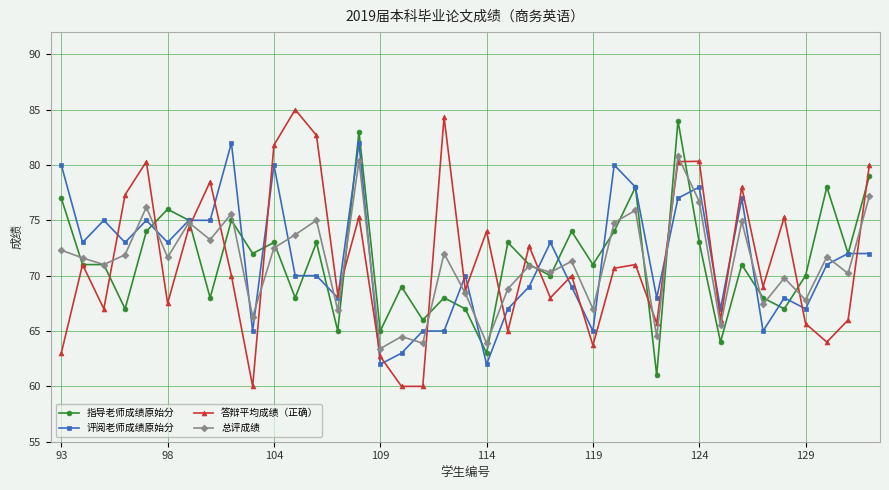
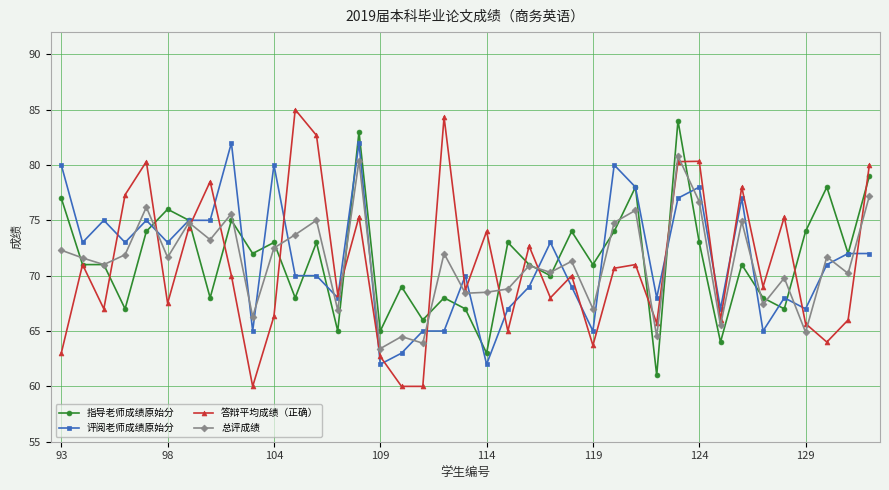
  {
    "指导老师成绩原始分": {
      "93": 77,
      "98": 76,
      "104": 73,
      "109": 65,
      "114": 63,
      "119": 71,
      "124": 73,
-     "129": 70
+     "129": 74
    },
    "评阅老师成绩原始分": {
      "93": 80.0,
      "98": 73.0,
      "104": 80.0,
      "109": 62.0,
      "114": 62.0,
      "119": 65.0,
      "124": 78.0,
      "129": 67.0
    },
    "答辩平均成绩（正确）": {
      "93": 63.0,
      "98": 67.5,
-     "104": 81.8,
+     "104": 66.3,
      "109": 62.7,
      "114": 74.0,
      "119": 63.7,
      "124": 80.3,
      "129": 65.7
    },
    "总评成绩": {
      "93": 72.3,
      "98": 71.7,
      "104": 72.5,
      "109": 63.4,
-     "114": 63.9,
+     "114": 68.5,
      "119": 67.0,
      "124": 76.7,
-     "129": 67.8
+     "129": 64.9
    }
  }
